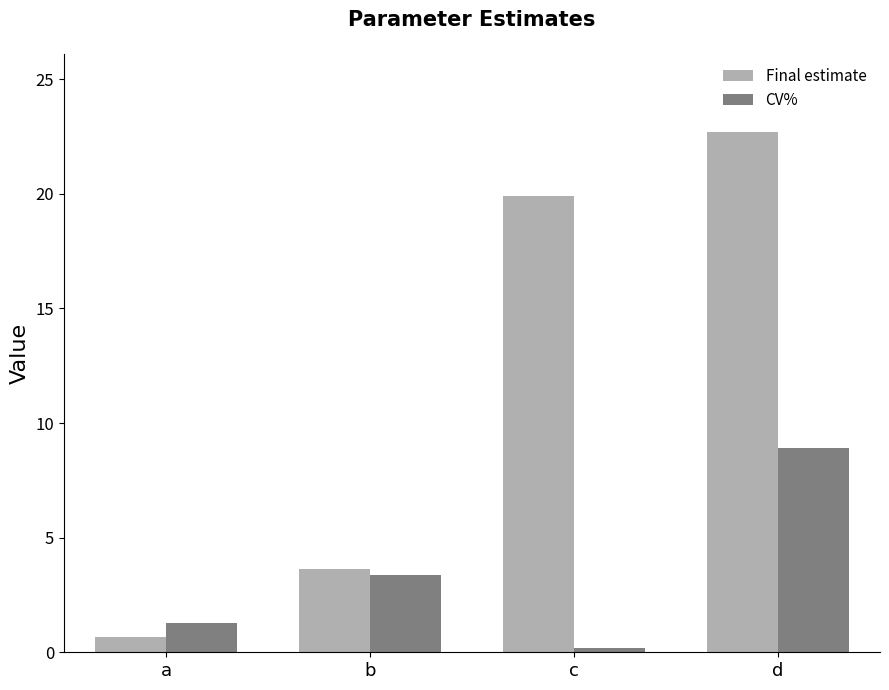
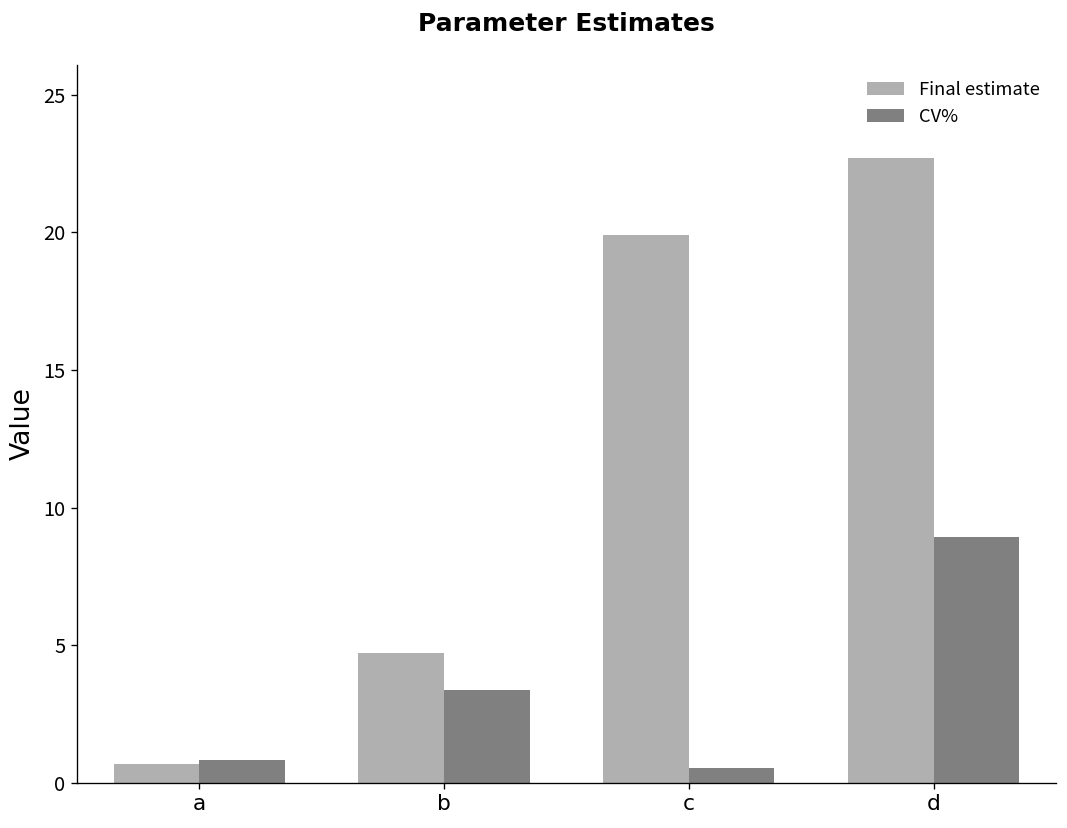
  {
    "Final estimate": {
      "a": 0.7,
-     "b": 3.7,
+     "b": 4.7,
      "c": 19.9,
      "d": 22.7
    },
    "CV%": {
-     "a": 1.3,
+     "a": 0.8,
      "b": 3.4,
-     "c": 0.2,
+     "c": 0.5,
      "d": 8.9
    }
  }
